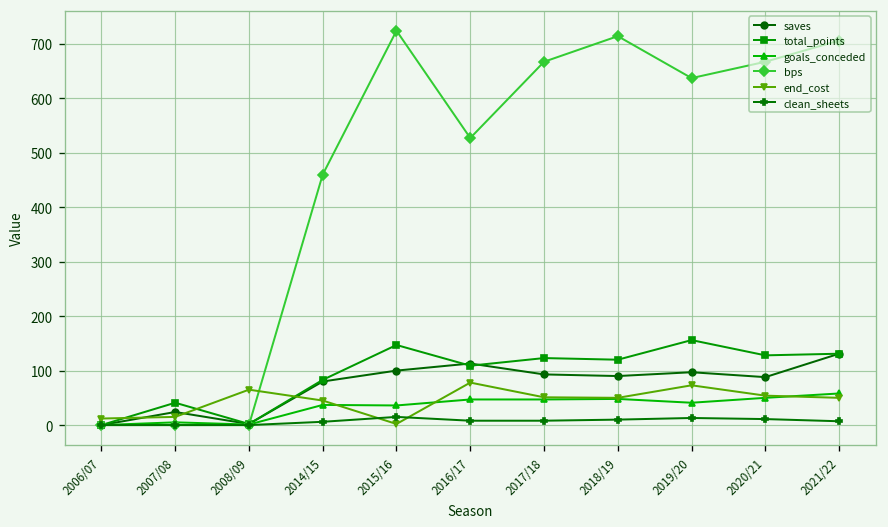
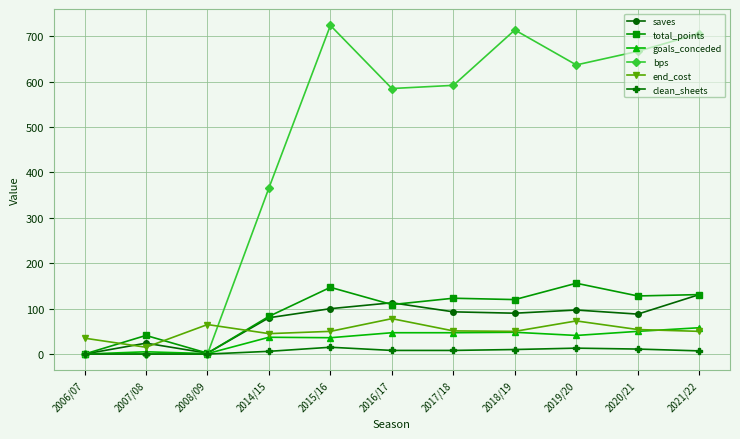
  {
    "bps": {
-     "2014/15": 460,
+     "2014/15": 370,
      "2015/16": 720,
-     "2016/17": 530,
-     "2017/18": 670,
+     "2016/17": 590,
+     "2017/18": 590,
      "2018/19": 710,
      "2019/20": 640
    },
    "end_cost": {
-     "2006/07": 10,
+     "2006/07": 40,
      "2007/08": 20,
      "2008/09": 70,
      "2014/15": 50,
-     "2015/16": 0,
+     "2015/16": 50,
      "2016/17": 80,
      "2019/20": 70,
      "2021/22": 50
    }
  }
